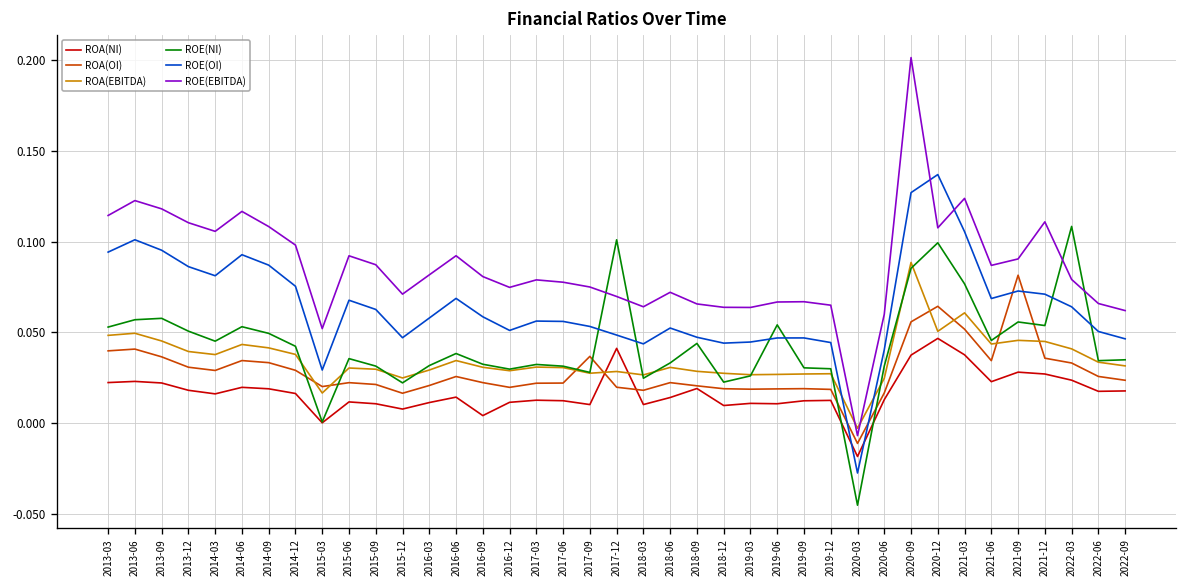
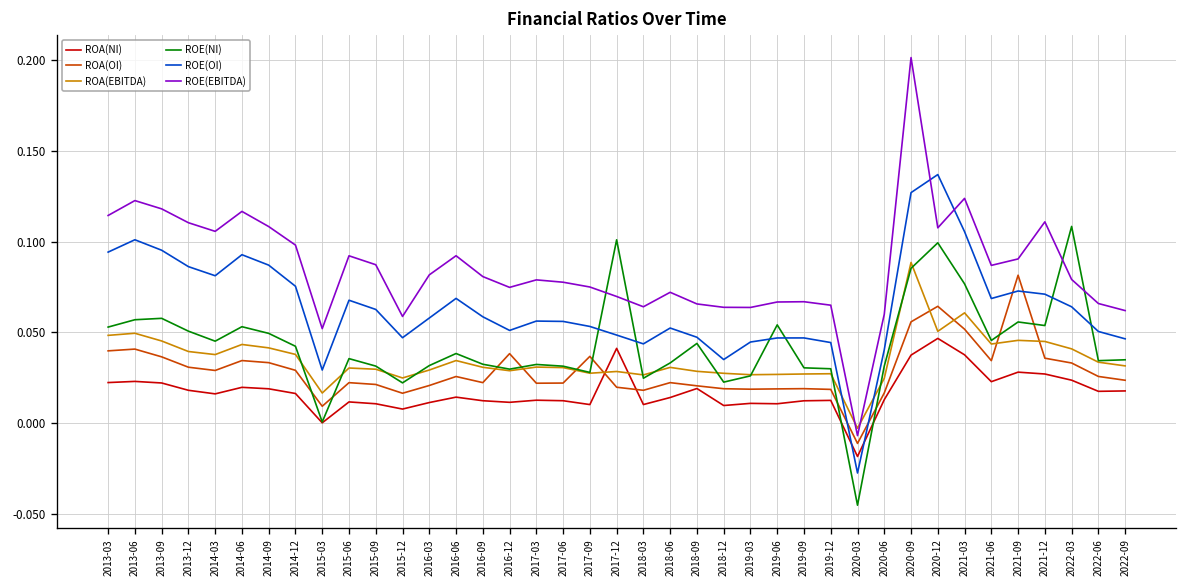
  {
    "ROA(NI)": {
      "2013-03": 0.022,
      "2013-06": 0.023,
      "2013-09": 0.022,
      "2013-12": 0.018,
      "2014-03": 0.016,
      "2014-06": 0.020,
      "2014-09": 0.019,
      "2014-12": 0.016,
      "2015-06": 0.012,
      "2015-09": 0.011,
      "2015-12": 0.008,
      "2016-03": 0.011,
      "2016-06": 0.014,
-     "2016-09": 0.004,
+     "2016-09": 0.012,
      "2016-12": 0.012,
      "2017-03": 0.013,
      "2017-06": 0.012,
      "2017-09": 0.010,
      "2017-12": 0.041,
      "2018-03": 0.010,
      "2018-06": 0.014,
      "2018-12": 0.010,
      "2019-03": 0.011,
      "2019-06": 0.011,
      "2019-09": 0.012,
      "2019-12": 0.013,
      "2020-03": -0.018,
      "2020-06": 0.013,
      "2020-09": 0.038,
      "2020-12": 0.047,
      "2021-03": 0.038,
      "2021-06": 0.023,
      "2021-09": 0.028,
      "2021-12": 0.027,
      "2022-03": 0.024,
      "2022-06": 0.018,
      "2022-09": 0.018
    },
    "ROA(OI)": {
      "2013-03": 0.040,
      "2013-06": 0.041,
      "2013-09": 0.037,
      "2013-12": 0.031,
      "2014-03": 0.029,
      "2014-06": 0.035,
      "2014-09": 0.033,
      "2014-12": 0.029,
-     "2015-03": 0.020,
+     "2015-03": 0.009,
      "2015-06": 0.022,
      "2015-09": 0.021,
      "2015-12": 0.017,
      "2016-03": 0.021,
      "2016-06": 0.026,
      "2016-09": 0.022,
-     "2016-12": 0.020,
+     "2016-12": 0.038,
      "2017-03": 0.022,
      "2017-06": 0.022,
      "2017-09": 0.037,
      "2017-12": 0.020,
      "2018-03": 0.018,
      "2018-06": 0.022,
      "2018-12": 0.019,
      "2019-03": 0.019,
      "2019-06": 0.019,
      "2019-09": 0.019,
      "2019-12": 0.019,
      "2020-03": -0.011,
      "2020-06": 0.017,
      "2020-09": 0.056,
      "2020-12": 0.064,
      "2021-03": 0.052,
      "2021-06": 0.034,
      "2021-09": 0.082,
      "2021-12": 0.036,
      "2022-03": 0.033,
      "2022-06": 0.026,
      "2022-09": 0.024
    },
    "ROE(OI)": {
      "2013-03": 0.094,
      "2013-06": 0.101,
      "2013-09": 0.095,
      "2013-12": 0.086,
      "2014-03": 0.081,
      "2014-06": 0.093,
      "2014-09": 0.087,
      "2014-12": 0.075,
      "2015-03": 0.029,
      "2015-06": 0.068,
      "2015-09": 0.063,
      "2015-12": 0.047,
      "2016-03": 0.058,
      "2016-06": 0.069,
      "2016-09": 0.059,
      "2016-12": 0.051,
      "2017-03": 0.056,
      "2017-06": 0.056,
      "2017-09": 0.053,
      "2017-12": 0.049,
      "2018-03": 0.044,
      "2018-06": 0.052,
      "2018-09": 0.047,
-     "2018-12": 0.044,
+     "2018-12": 0.035,
      "2019-03": 0.045,
      "2019-06": 0.047,
      "2019-09": 0.047,
      "2019-12": 0.044,
      "2020-03": -0.027,
      "2020-06": 0.040,
      "2020-09": 0.127,
      "2020-12": 0.137,
      "2021-03": 0.106,
      "2021-06": 0.069,
      "2021-09": 0.073,
      "2021-12": 0.071,
      "2022-03": 0.064,
      "2022-06": 0.051,
      "2022-09": 0.047
    },
    "ROE(EBITDA)": {
      "2013-03": 0.114,
      "2013-06": 0.123,
      "2013-09": 0.118,
      "2013-12": 0.111,
      "2014-03": 0.106,
      "2014-06": 0.117,
      "2014-09": 0.108,
      "2014-12": 0.098,
      "2015-03": 0.052,
      "2015-06": 0.092,
      "2015-09": 0.087,
-     "2015-12": 0.071,
+     "2015-12": 0.059,
      "2016-03": 0.082,
      "2016-06": 0.092,
      "2016-09": 0.081,
      "2016-12": 0.075,
      "2017-03": 0.079,
      "2017-06": 0.078,
      "2017-09": 0.075,
      "2017-12": 0.070,
      "2018-03": 0.064,
      "2018-06": 0.072,
      "2018-09": 0.066,
      "2018-12": 0.064,
      "2019-03": 0.064,
      "2019-06": 0.067,
      "2019-09": 0.067,
      "2019-12": 0.065,
      "2020-03": -0.007,
      "2020-06": 0.060,
      "2020-09": 0.202,
      "2020-12": 0.108,
      "2021-03": 0.124,
      "2021-06": 0.087,
      "2021-09": 0.091,
      "2021-12": 0.111,
      "2022-03": 0.079,
      "2022-06": 0.066,
      "2022-09": 0.062
    }
  }
